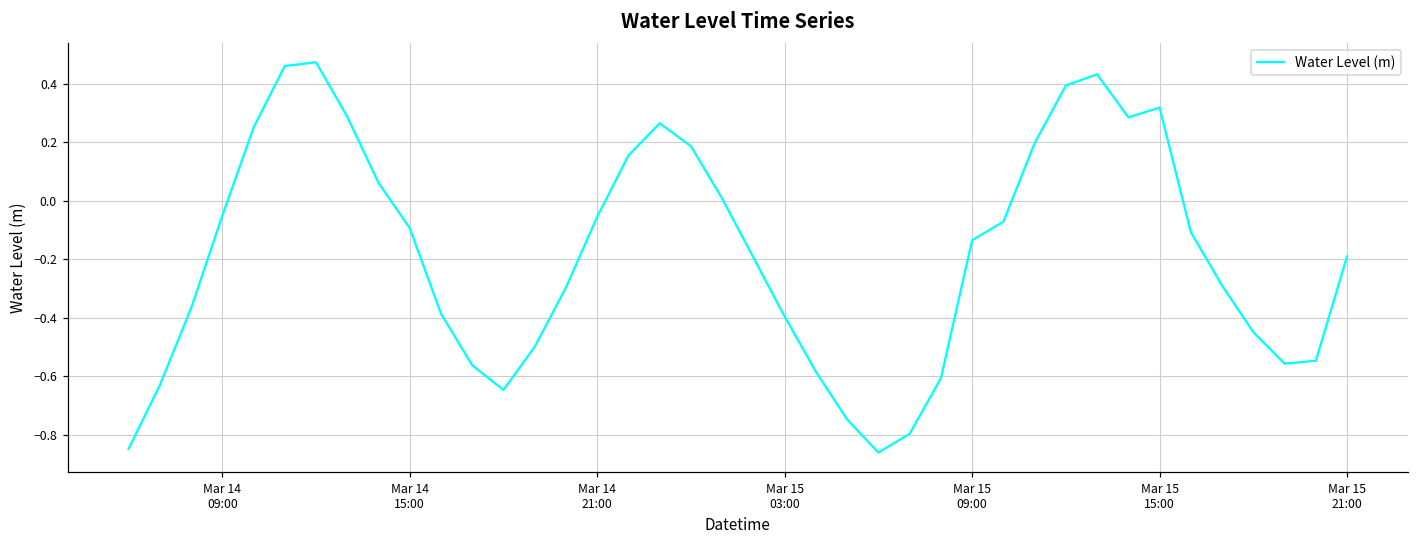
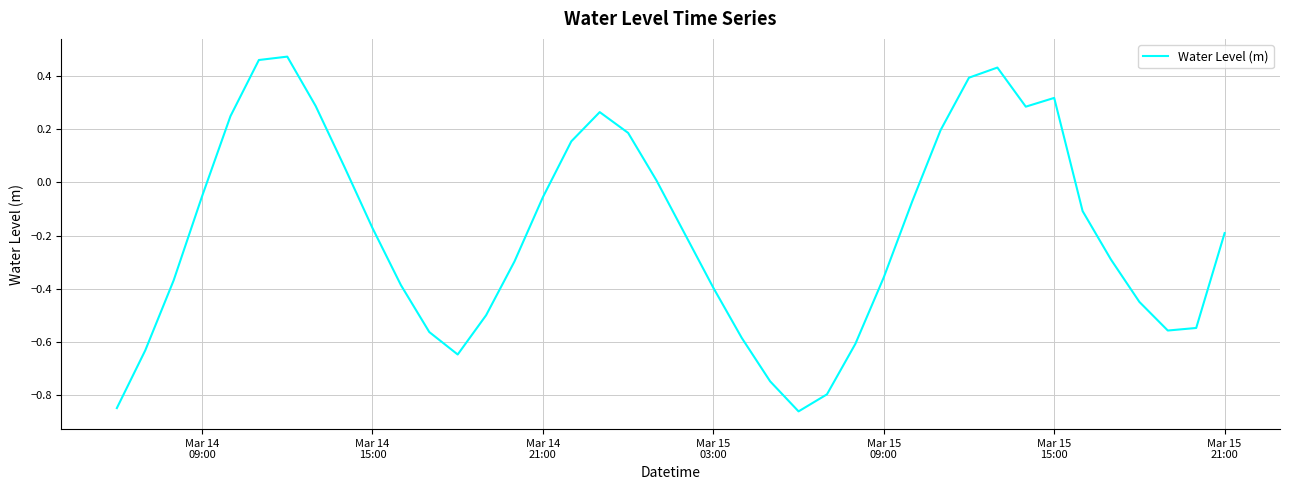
  {
    "Mar 14 09:00": -0.05,
-   "Mar 14 15:00": -0.09,
+   "Mar 14 15:00": -0.17,
    "Mar 14 21:00": -0.06,
    "Mar 15 03:00": -0.40,
-   "Mar 15 09:00": -0.14,
+   "Mar 15 09:00": -0.36,
    "Mar 15 15:00": 0.32,
    "Mar 15 21:00": -0.19
  }
